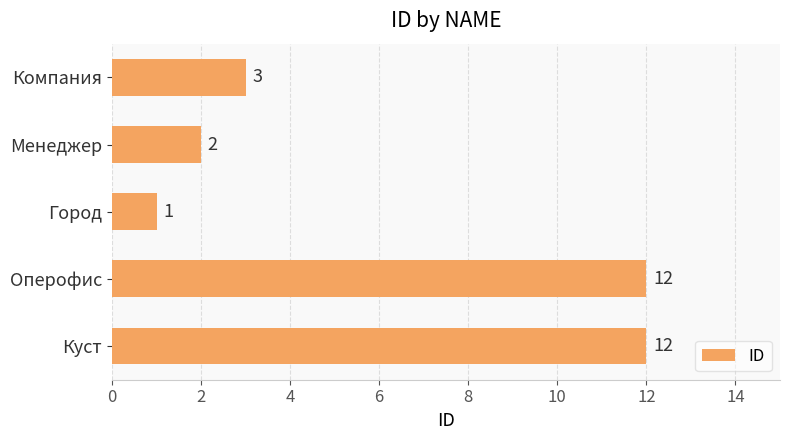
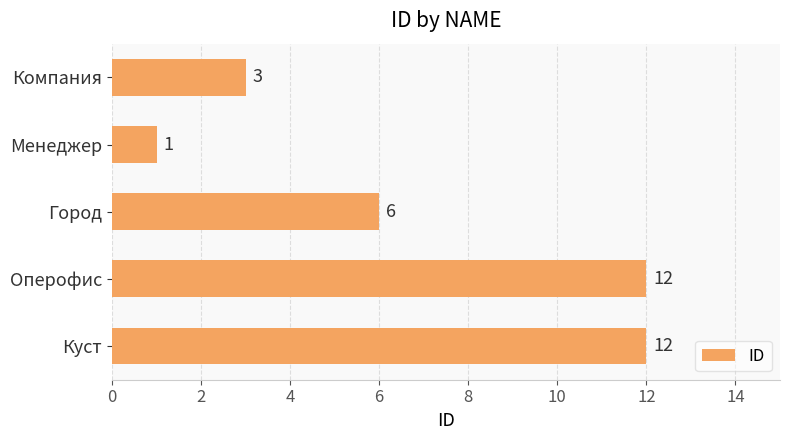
  {
    "Компания": 3,
-   "Менеджер": 2,
-   "Город": 1,
+   "Менеджер": 1,
+   "Город": 6,
    "Оперофис": 12,
    "Куст": 12
  }
